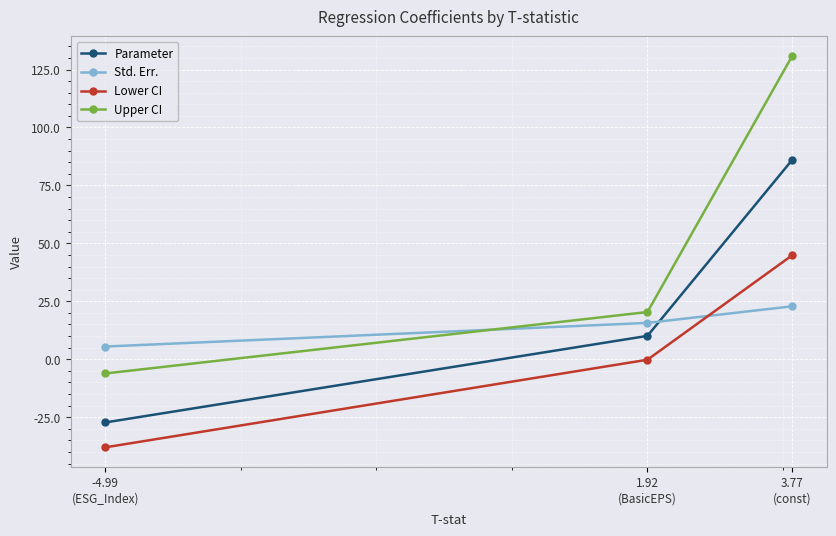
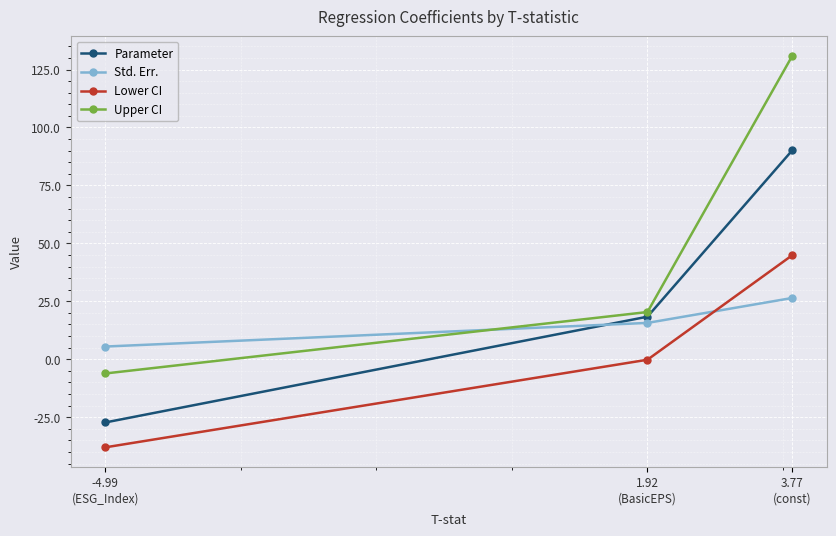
  {
    "Parameter": {
      "-4.99 (ESG_Index)": -27,
-     "1.92 (BasicEPS)": 10,
-     "3.77 (const)": 86
+     "1.92 (BasicEPS)": 18,
+     "3.77 (const)": 90
    },
    "Std. Err.": {
      "-4.99 (ESG_Index)": 5,
      "1.92 (BasicEPS)": 16,
-     "3.77 (const)": 23
+     "3.77 (const)": 26
    },
    "Lower CI": {
      "-4.99 (ESG_Index)": -38,
      "1.92 (BasicEPS)": 0,
      "3.77 (const)": 45
    },
    "Upper CI": {
      "-4.99 (ESG_Index)": -6,
      "1.92 (BasicEPS)": 20,
      "3.77 (const)": 131
    }
  }
